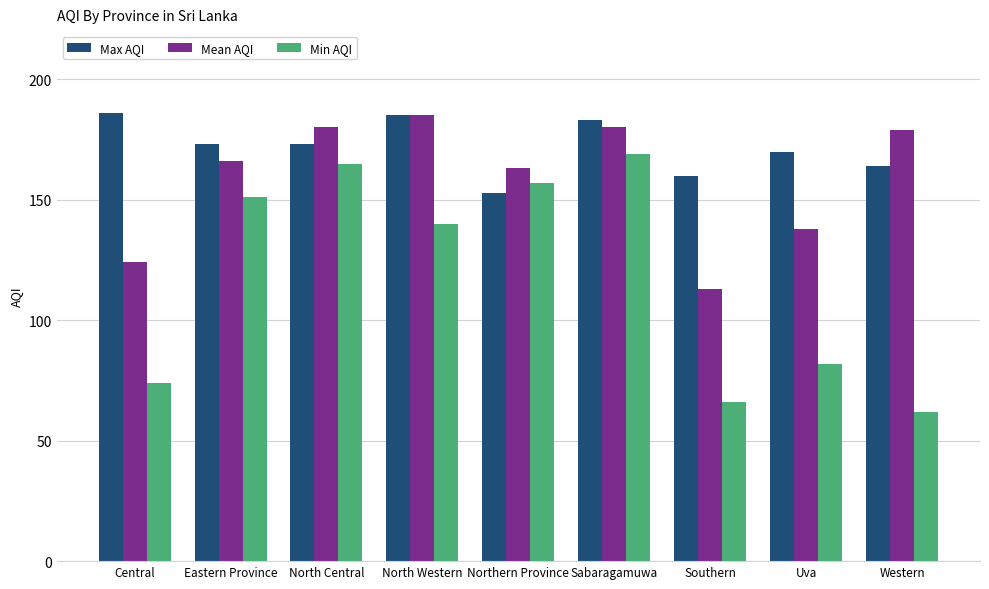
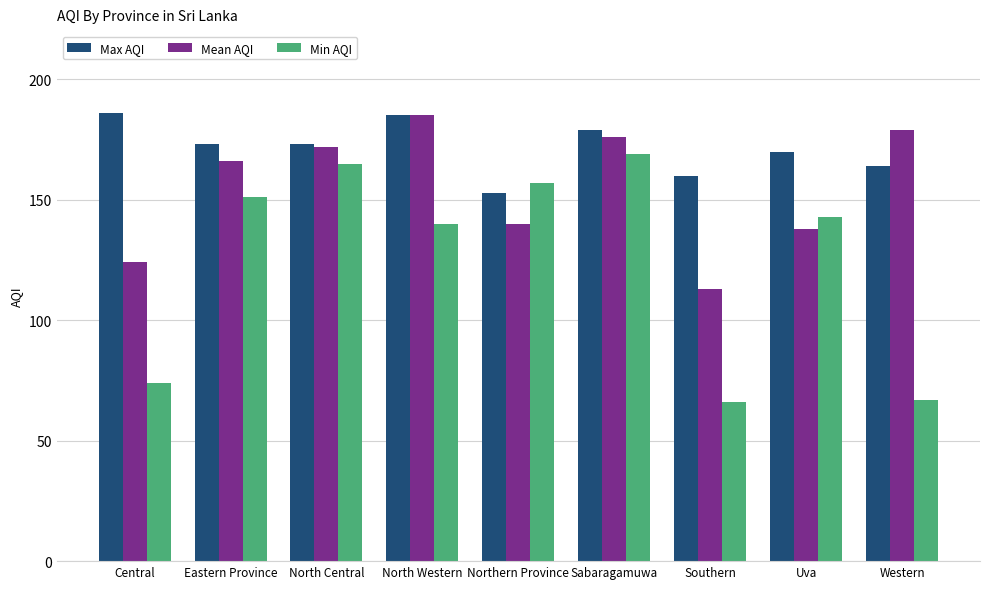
  {
    "Max AQI": {
      "Central": 186,
      "Eastern Province": 173,
      "North Central": 173,
      "North Western": 185,
      "Northern Province": 153,
-     "Sabaragamuwa": 183,
+     "Sabaragamuwa": 179,
      "Southern": 160,
      "Uva": 170,
      "Western": 164
    },
    "Mean AQI": {
      "Central": 124,
      "Eastern Province": 166,
-     "North Central": 180,
+     "North Central": 172,
      "North Western": 185,
-     "Northern Province": 163,
-     "Sabaragamuwa": 180,
+     "Northern Province": 140,
+     "Sabaragamuwa": 176,
      "Southern": 113,
      "Uva": 138,
      "Western": 179
    },
    "Min AQI": {
      "Central": 74,
      "Eastern Province": 151,
      "North Central": 165,
      "North Western": 140,
      "Northern Province": 157,
      "Sabaragamuwa": 169,
      "Southern": 66,
-     "Uva": 82,
-     "Western": 62
+     "Uva": 143,
+     "Western": 67
    }
  }
